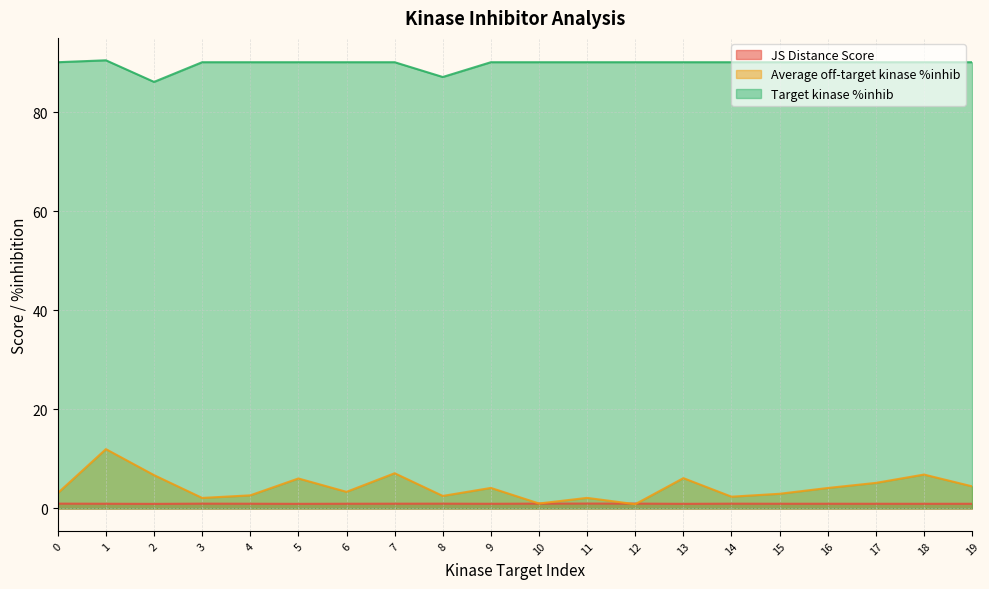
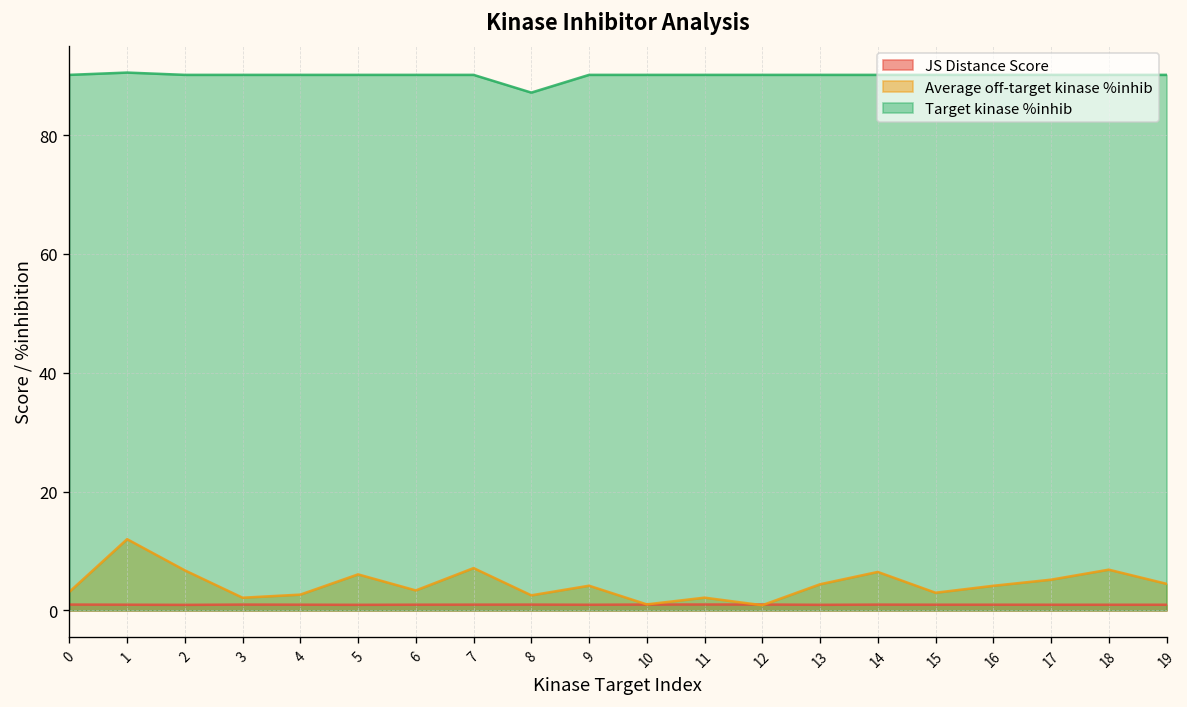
  {
    "JS Distance Score": {
      "0": 1,
      "1": 1,
      "2": 1,
      "3": 1,
      "4": 1,
      "5": 1,
      "6": 1,
      "7": 1,
      "8": 1,
      "9": 1,
      "11": 1,
      "13": 1,
      "14": 1,
      "15": 1,
      "16": 1,
      "17": 1,
      "18": 1,
      "19": 1
    },
    "Average off-target kinase %inhib": {
      "0": 3,
      "1": 12,
      "2": 7,
      "3": 2,
      "4": 3,
      "5": 6,
      "6": 3,
      "7": 7,
      "8": 3,
      "9": 4,
      "11": 2,
-     "13": 6,
-     "14": 2,
+     "13": 4,
+     "14": 6,
      "15": 3,
      "16": 4,
      "17": 5,
      "18": 7,
      "19": 4
    },
    "Target kinase %inhib": {
      "0": 90,
      "1": 91,
-     "2": 86,
+     "2": 90,
      "3": 90,
      "4": 90,
      "5": 90,
      "6": 90,
      "7": 90,
      "8": 87,
      "9": 90,
      "10": 90,
      "11": 90,
      "12": 90,
      "13": 90,
      "19": 90
    }
  }
